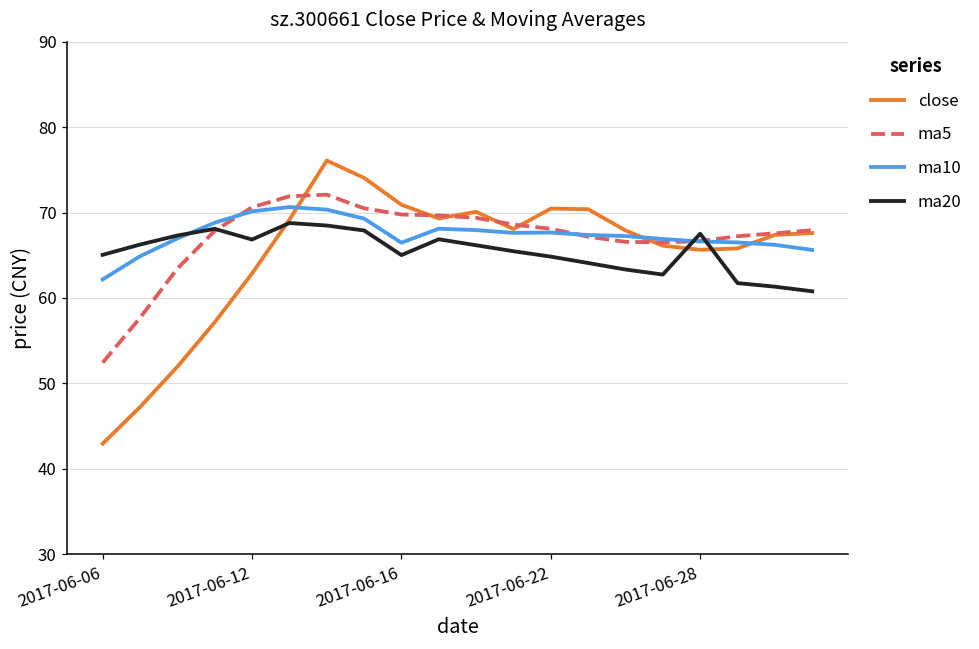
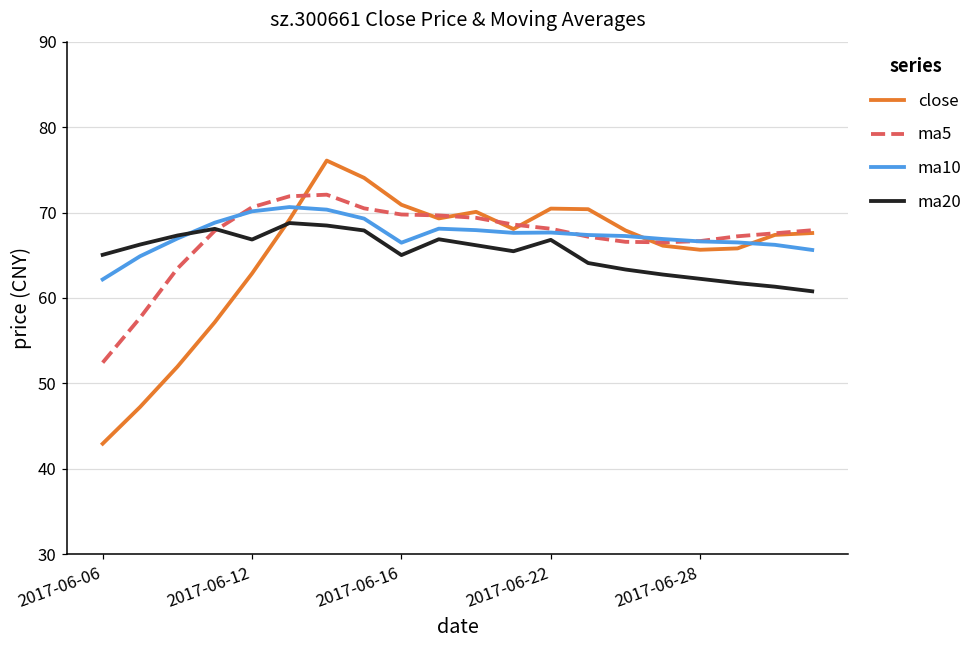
  {
    "ma10": {
      "2017-06-06": 62,
      "2017-06-12": 70,
      "2017-06-16": 66,
      "2017-06-22": 68
    },
    "ma20": {
      "2017-06-06": 65,
      "2017-06-12": 67,
      "2017-06-16": 65,
-     "2017-06-22": 65,
-     "2017-06-28": 68
+     "2017-06-22": 67,
+     "2017-06-28": 62
    }
  }
